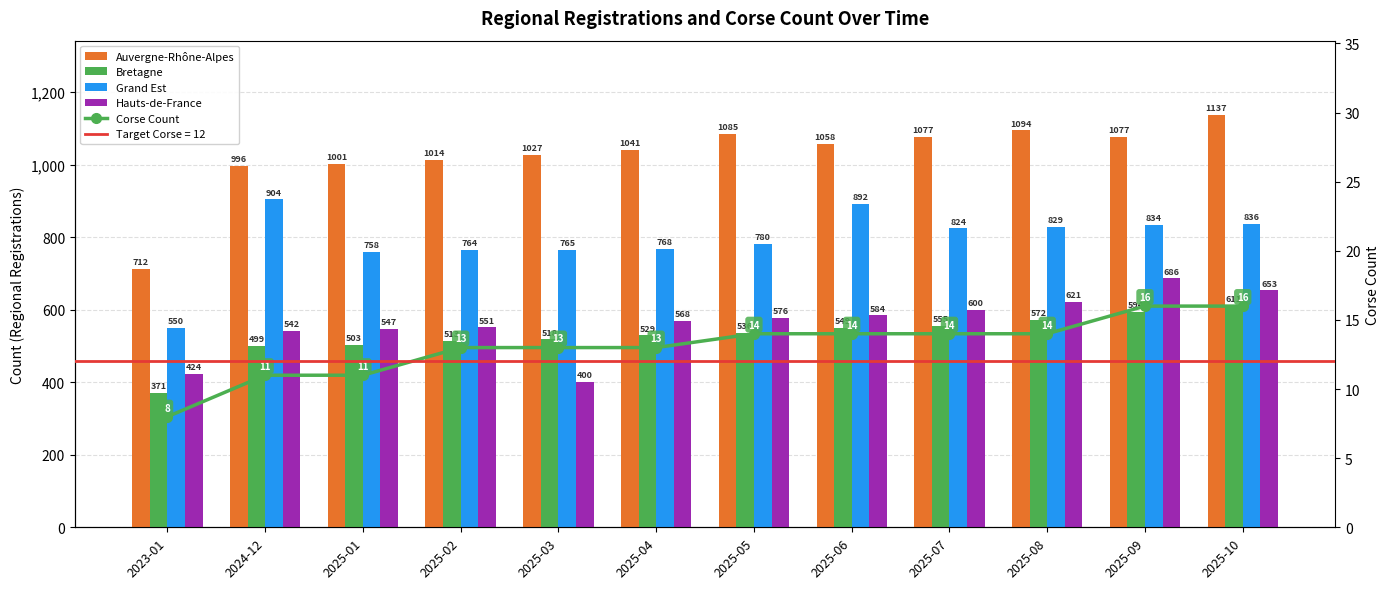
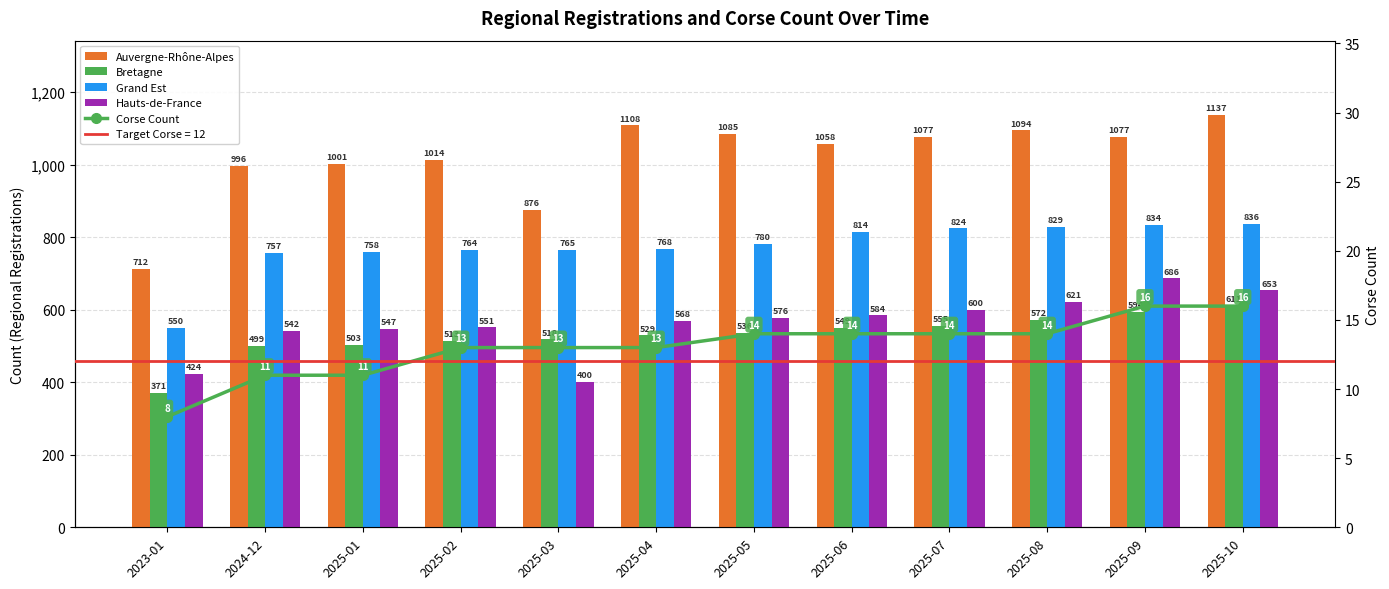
  {
    "Auvergne-Rhône-Alpes": {
      "2023-01": 712,
      "2024-12": 996,
      "2025-01": 1001,
      "2025-02": 1014,
-     "2025-03": 1027,
-     "2025-04": 1041,
+     "2025-03": 876,
+     "2025-04": 1108,
      "2025-05": 1085,
      "2025-06": 1058,
      "2025-07": 1077,
      "2025-08": 1094,
      "2025-09": 1077,
      "2025-10": 1137
    },
    "Grand Est": {
      "2023-01": 550,
-     "2024-12": 904,
+     "2024-12": 757,
      "2025-01": 758,
      "2025-02": 764,
      "2025-03": 765,
      "2025-04": 768,
      "2025-05": 780,
-     "2025-06": 892,
+     "2025-06": 814,
      "2025-07": 824,
      "2025-08": 829,
      "2025-09": 834,
      "2025-10": 836
    },
    "Hauts-de-France": {
      "2023-01": 424,
      "2024-12": 542,
      "2025-01": 547,
      "2025-02": 551,
      "2025-03": 400,
      "2025-04": 568,
      "2025-05": 576,
      "2025-06": 584,
      "2025-07": 600,
      "2025-08": 621,
      "2025-09": 686,
      "2025-10": 653
    }
  }
